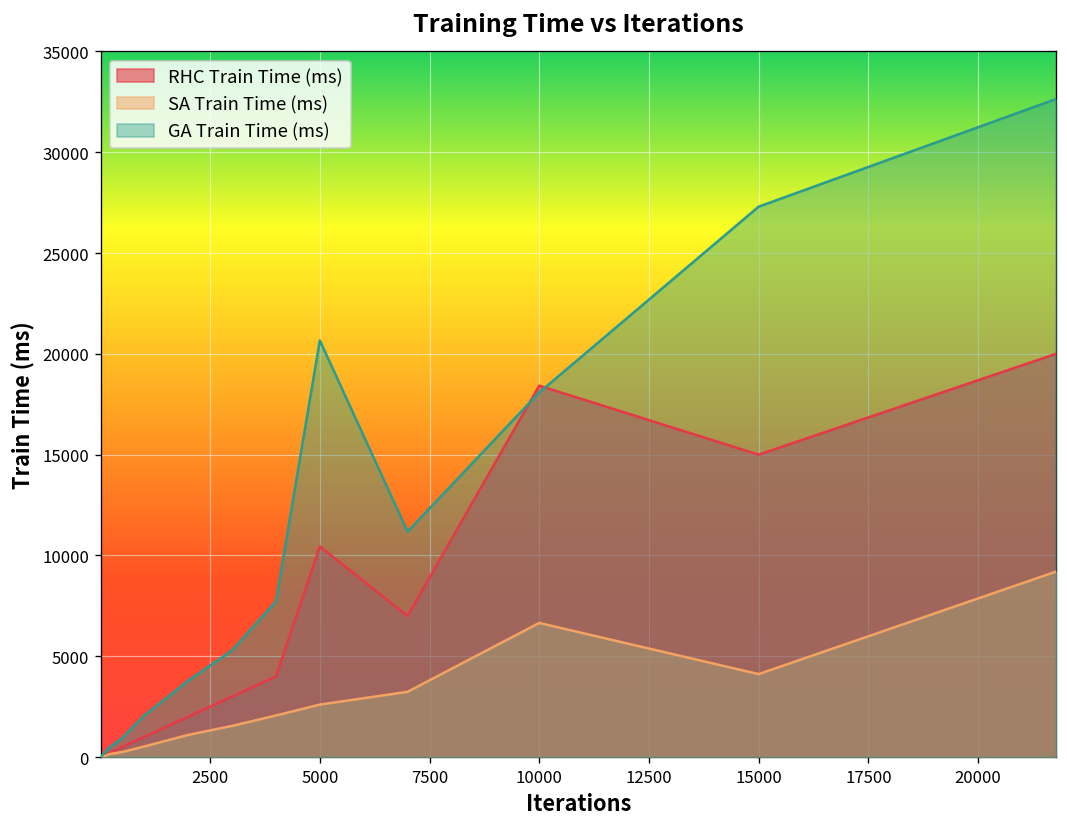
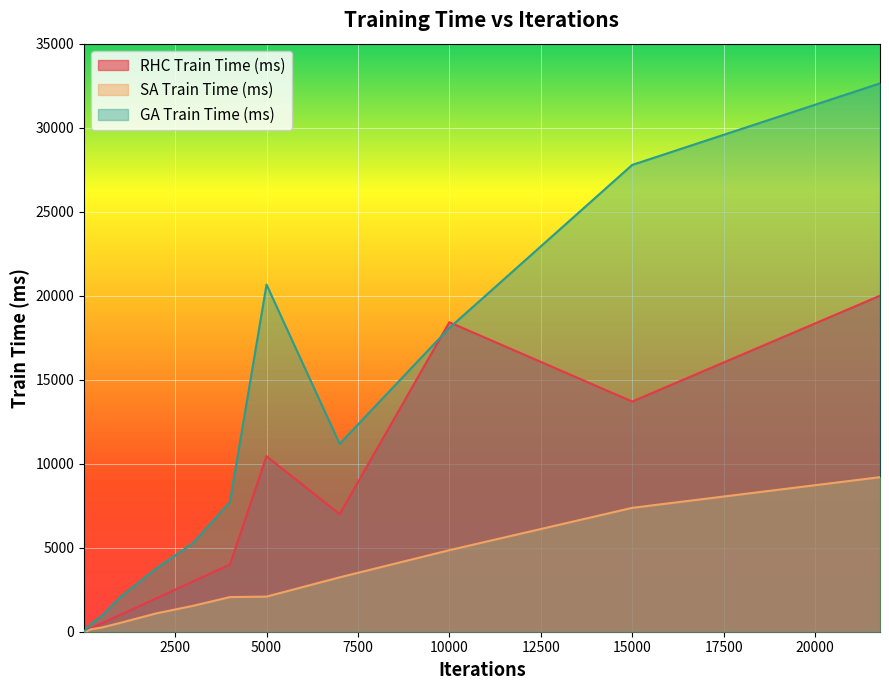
  {
    "RHC Train Time (ms)": {
      "5000": 10400,
      "10000": 18400,
-     "15000": 15000
+     "15000": 13700
    },
    "SA Train Time (ms)": {
-     "5000": 2600,
-     "10000": 6700,
-     "15000": 4100
+     "5000": 2100,
+     "10000": 4900,
+     "15000": 7400
    },
    "GA Train Time (ms)": {
      "5000": 20700,
      "10000": 18100,
-     "15000": 27300
+     "15000": 27800
    }
  }
